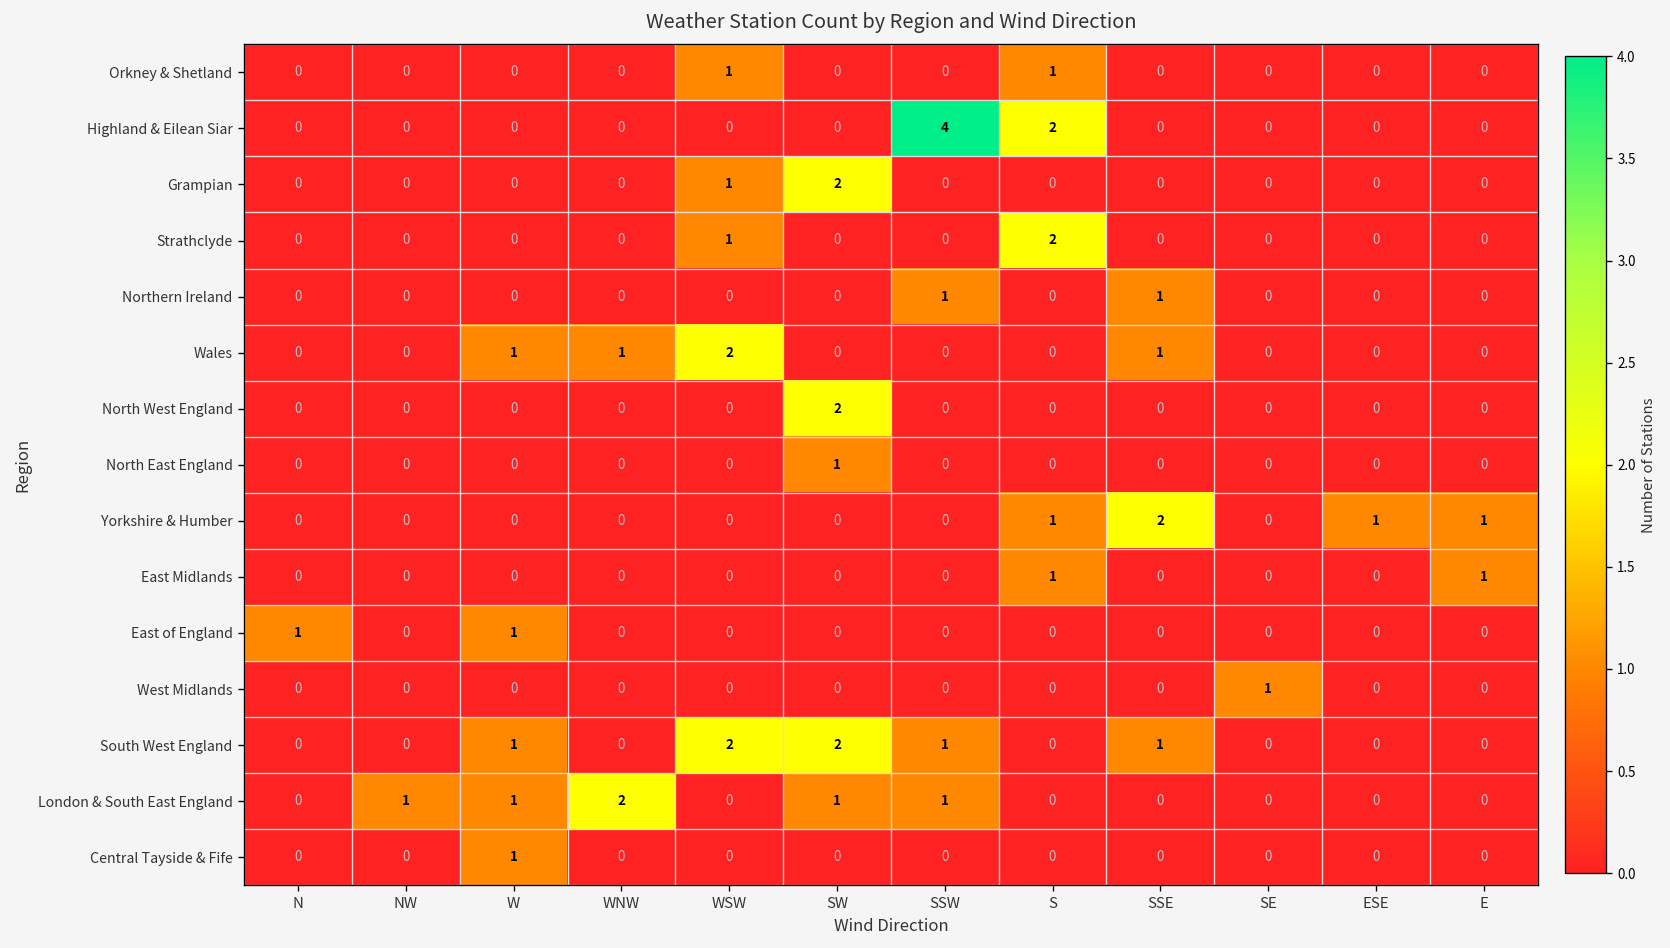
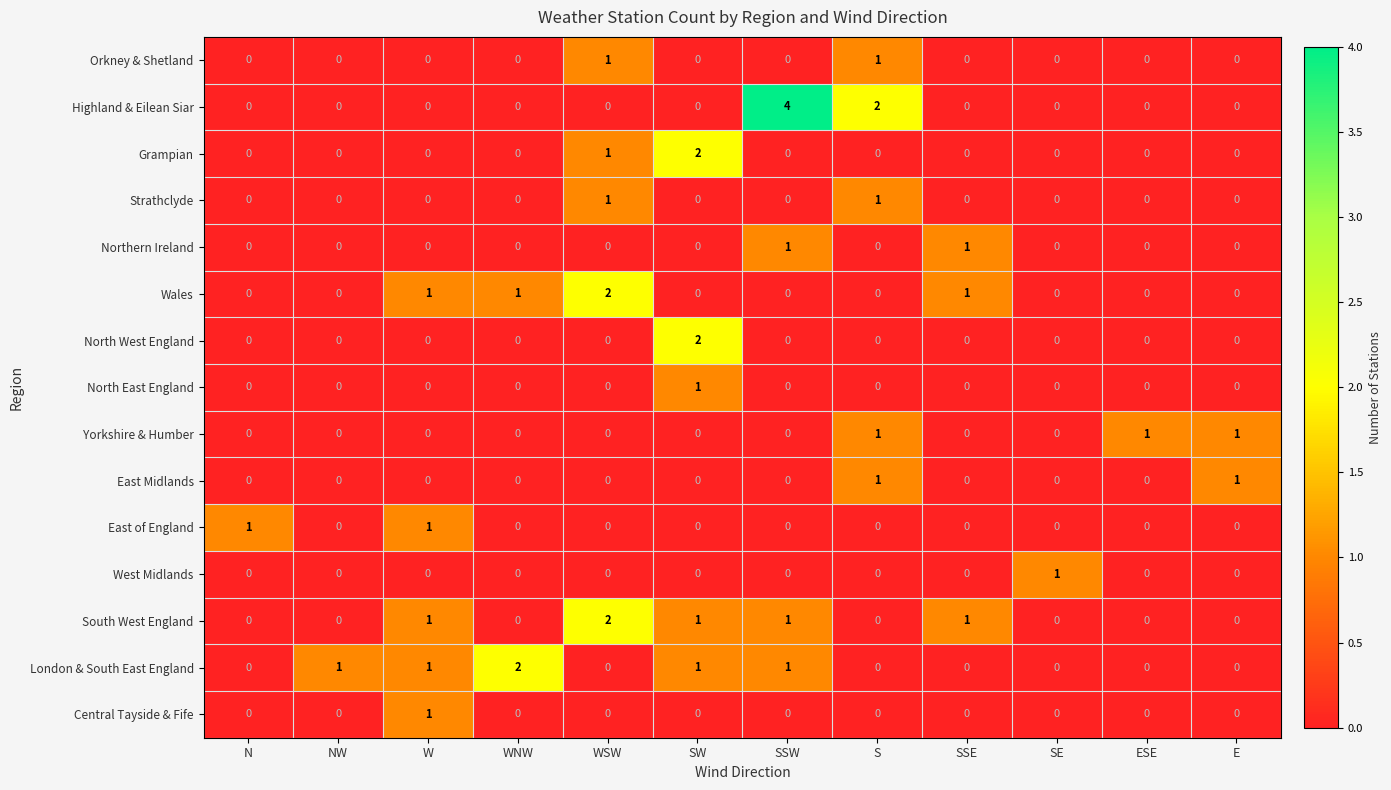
  {
    "Orkney & Shetland": {
      "N": 0,
      "NW": 0,
      "W": 0,
      "WNW": 0,
      "WSW": 1,
      "SW": 0,
      "SSW": 0,
      "S": 1,
      "SSE": 0,
      "SE": 0,
      "ESE": 0,
      "E": 0
    },
    "Highland & Eilean Siar": {
      "N": 0,
      "NW": 0,
      "W": 0,
      "WNW": 0,
      "WSW": 0,
      "SW": 0,
      "SSW": 4,
      "S": 2,
      "SSE": 0,
      "SE": 0,
      "ESE": 0,
      "E": 0
    },
    "Grampian": {
      "N": 0,
      "NW": 0,
      "W": 0,
      "WNW": 0,
      "WSW": 1,
      "SW": 2,
      "SSW": 0,
      "S": 0,
      "SSE": 0,
      "SE": 0,
      "ESE": 0,
      "E": 0
    },
    "Strathclyde": {
      "N": 0,
      "NW": 0,
      "W": 0,
      "WNW": 0,
      "WSW": 1,
      "SW": 0,
      "SSW": 0,
-     "S": 2,
+     "S": 1,
      "SSE": 0,
      "SE": 0,
      "ESE": 0,
      "E": 0
    },
    "Northern Ireland": {
      "N": 0,
      "NW": 0,
      "W": 0,
      "WNW": 0,
      "WSW": 0,
      "SW": 0,
      "SSW": 1,
      "S": 0,
      "SSE": 1,
      "SE": 0,
      "ESE": 0,
      "E": 0
    },
    "Wales": {
      "N": 0,
      "NW": 0,
      "W": 1,
      "WNW": 1,
      "WSW": 2,
      "SW": 0,
      "SSW": 0,
      "S": 0,
      "SSE": 1,
      "SE": 0,
      "ESE": 0,
      "E": 0
    },
    "North West England": {
      "N": 0,
      "NW": 0,
      "W": 0,
      "WNW": 0,
      "WSW": 0,
      "SW": 2,
      "SSW": 0,
      "S": 0,
      "SSE": 0,
      "SE": 0,
      "ESE": 0,
      "E": 0
    },
    "North East England": {
      "N": 0,
      "NW": 0,
      "W": 0,
      "WNW": 0,
      "WSW": 0,
      "SW": 1,
      "SSW": 0,
      "S": 0,
      "SSE": 0,
      "SE": 0,
      "ESE": 0,
      "E": 0
    },
    "Yorkshire & Humber": {
      "N": 0,
      "NW": 0,
      "W": 0,
      "WNW": 0,
      "WSW": 0,
      "SW": 0,
      "SSW": 0,
      "S": 1,
-     "SSE": 2,
+     "SSE": 0,
      "SE": 0,
      "ESE": 1,
      "E": 1
    },
    "East Midlands": {
      "N": 0,
      "NW": 0,
      "W": 0,
      "WNW": 0,
      "WSW": 0,
      "SW": 0,
      "SSW": 0,
      "S": 1,
      "SSE": 0,
      "SE": 0,
      "ESE": 0,
      "E": 1
    },
    "East of England": {
      "N": 1,
      "NW": 0,
      "W": 1,
      "WNW": 0,
      "WSW": 0,
      "SW": 0,
      "SSW": 0,
      "S": 0,
      "SSE": 0,
      "SE": 0,
      "ESE": 0,
      "E": 0
    },
    "West Midlands": {
      "N": 0,
      "NW": 0,
      "W": 0,
      "WNW": 0,
      "WSW": 0,
      "SW": 0,
      "SSW": 0,
      "S": 0,
      "SSE": 0,
      "SE": 1,
      "ESE": 0,
      "E": 0
    },
    "South West England": {
      "N": 0,
      "NW": 0,
      "W": 1,
      "WNW": 0,
      "WSW": 2,
-     "SW": 2,
+     "SW": 1,
      "SSW": 1,
      "S": 0,
      "SSE": 1,
      "SE": 0,
      "ESE": 0,
      "E": 0
    },
    "London & South East England": {
      "N": 0,
      "NW": 1,
      "W": 1,
      "WNW": 2,
      "WSW": 0,
      "SW": 1,
      "SSW": 1,
      "S": 0,
      "SSE": 0,
      "SE": 0,
      "ESE": 0,
      "E": 0
    },
    "Central Tayside & Fife": {
      "N": 0,
      "NW": 0,
      "W": 1,
      "WNW": 0,
      "WSW": 0,
      "SW": 0,
      "SSW": 0,
      "S": 0,
      "SSE": 0,
      "SE": 0,
      "ESE": 0,
      "E": 0
    }
  }
